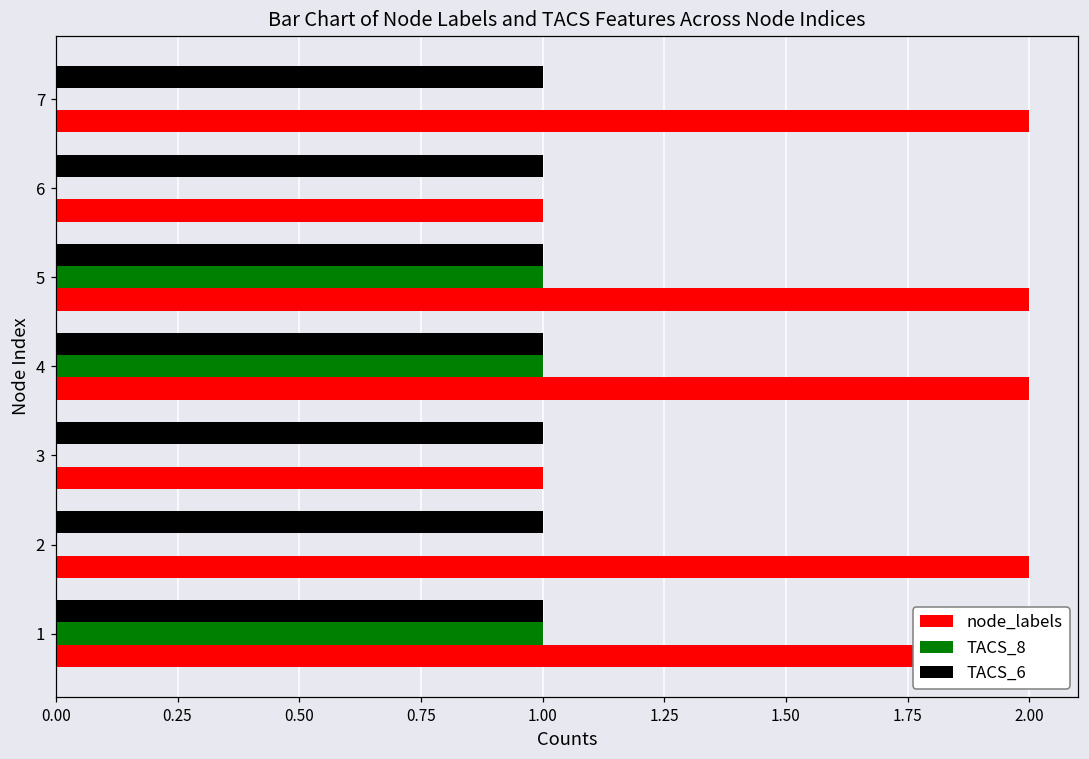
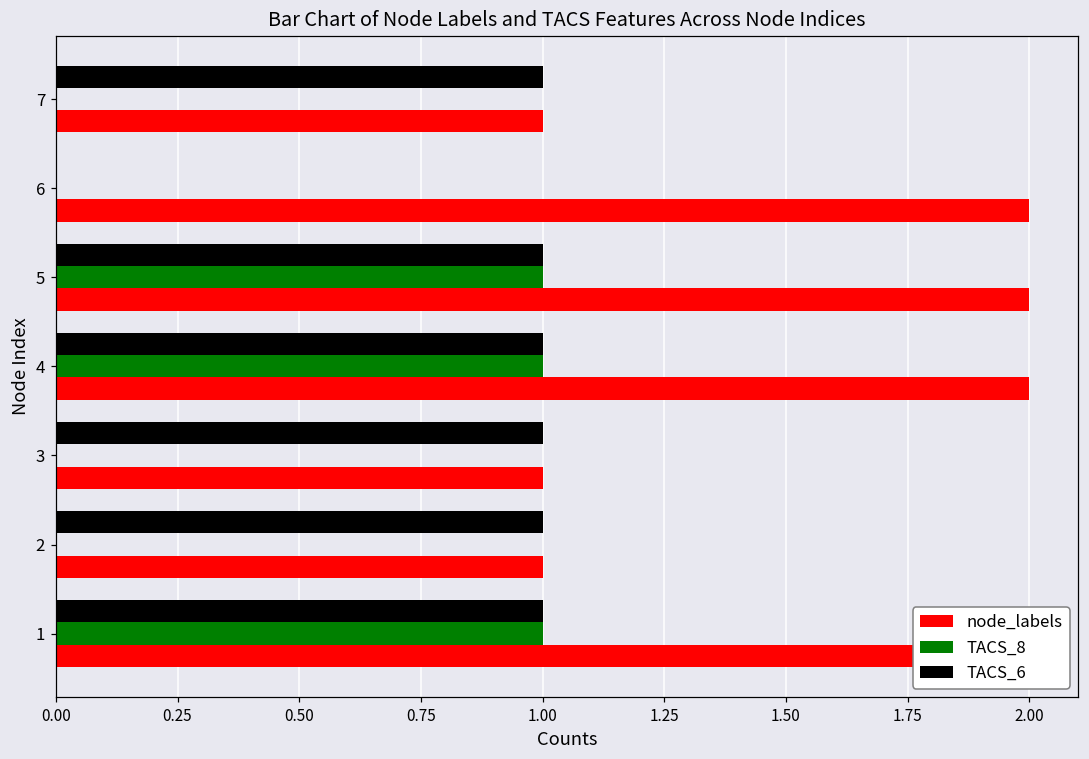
  {
    "node_labels": {
-     "7": 2,
-     "6": 1,
+     "7": 1,
+     "6": 2,
      "5": 2,
      "4": 2,
      "3": 1,
-     "2": 2
+     "2": 1
    },
    "TACS_8": {
      "7": 0,
      "6": 0,
      "5": 1,
      "4": 1,
      "3": 0,
      "2": 0,
      "1": 1
    },
    "TACS_6": {
      "7": 1,
-     "6": 1,
+     "6": 0,
      "5": 1,
      "4": 1,
      "3": 1,
      "2": 1,
      "1": 1
    }
  }
